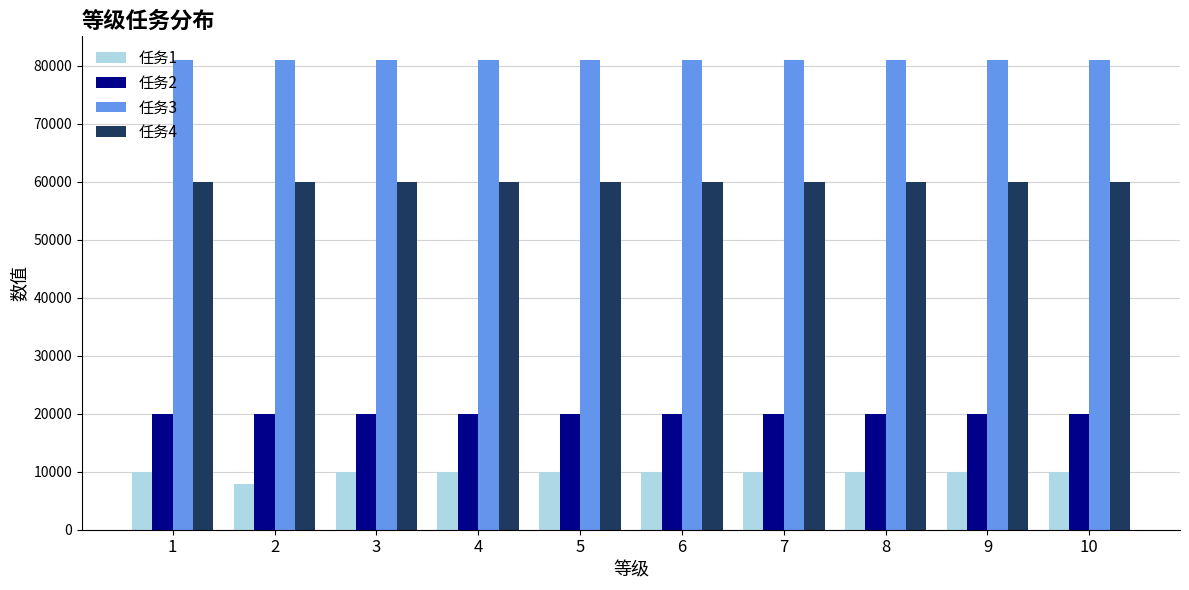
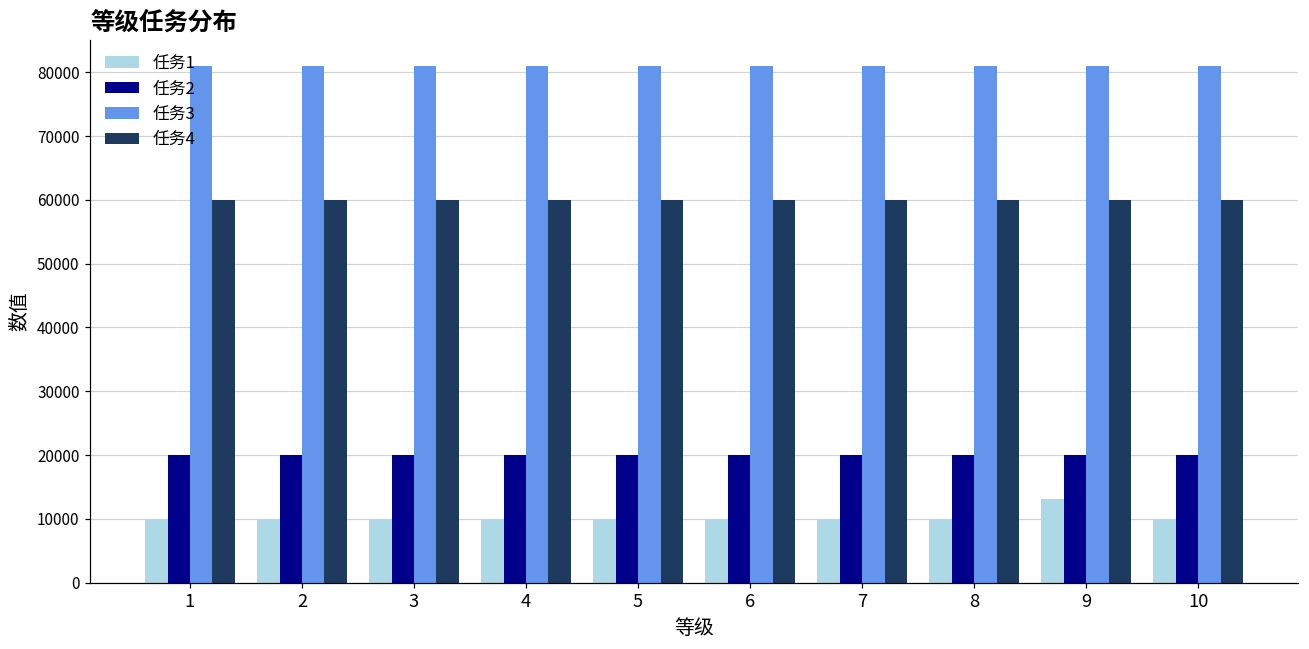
  {
    "任务1": {
      "1": 10000,
-     "2": 8000,
+     "2": 10000,
      "3": 10000,
      "4": 10000,
      "5": 10000,
      "6": 10000,
      "7": 10000,
      "8": 10000,
-     "9": 10000,
+     "9": 13000,
      "10": 10000
    },
    "任务2": {
      "1": 20000,
      "2": 20000,
      "3": 20000,
      "4": 20000,
      "5": 20000,
      "6": 20000,
      "7": 20000,
      "8": 20000,
      "9": 20000,
      "10": 20000
    },
    "任务3": {
      "1": 81000,
      "2": 81000,
      "3": 81000,
      "4": 81000,
      "5": 81000,
      "6": 81000,
      "7": 81000,
      "8": 81000,
      "9": 81000,
      "10": 81000
    },
    "任务4": {
      "1": 60000,
      "2": 60000,
      "3": 60000,
      "4": 60000,
      "5": 60000,
      "6": 60000,
      "7": 60000,
      "8": 60000,
      "9": 60000,
      "10": 60000
    }
  }
